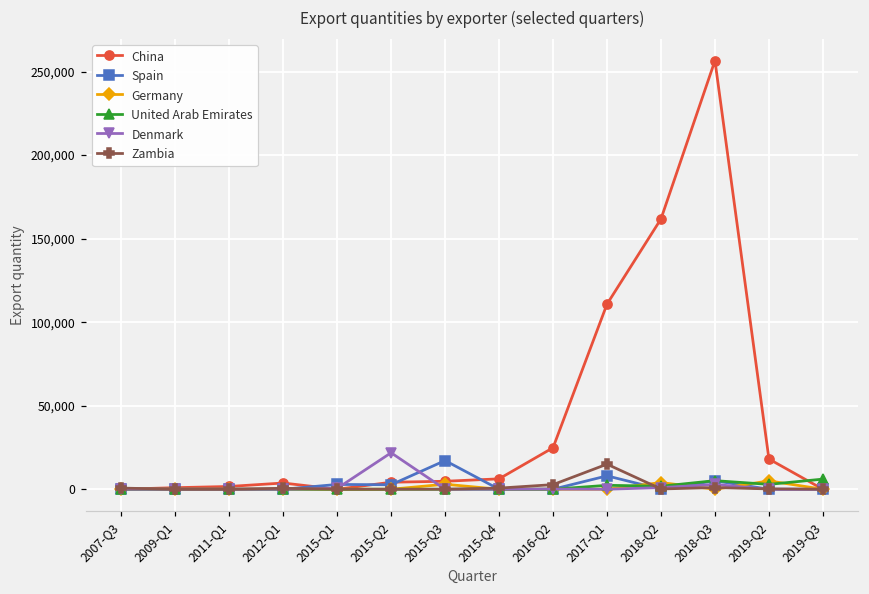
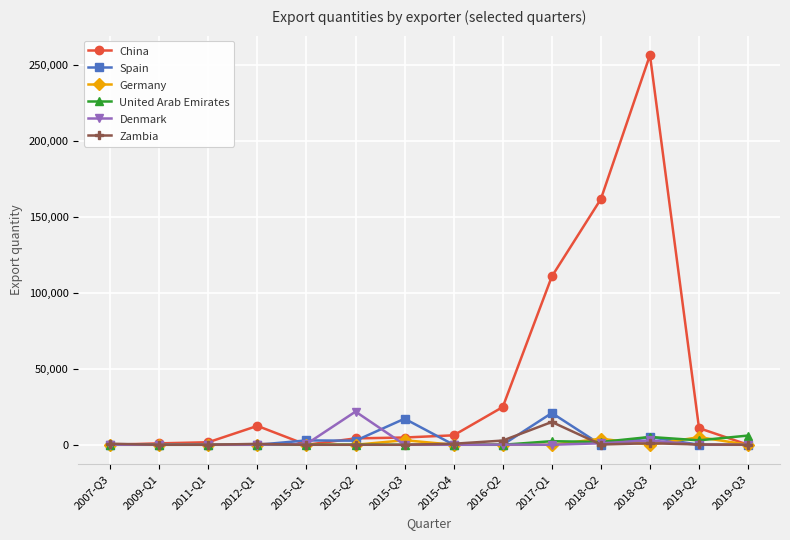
  {
    "China": {
      "2011-Q1": "2,000",
-     "2012-Q1": "4,000",
+     "2012-Q1": "12,000",
      "2015-Q3": "5,000",
      "2015-Q4": "6,000",
      "2016-Q2": "25,000",
      "2017-Q1": "111,000",
      "2018-Q2": "162,000",
      "2018-Q3": "257,000",
-     "2019-Q2": "18,000"
+     "2019-Q2": "11,000"
    },
    "Spain": {
      "2015-Q1": "3,000",
      "2015-Q3": "17,000",
-     "2017-Q1": "8,000"
+     "2017-Q1": "21,000"
    },
    "Germany": {
      "2015-Q3": "3,000",
      "2018-Q2": "4,000",
      "2019-Q2": "5,000"
    },
    "United Arab Emirates": {
      "2017-Q1": "2,000",
      "2019-Q2": "3,000",
      "2019-Q3": "6,000"
    },
    "Denmark": {
      "2015-Q2": "22,000",
      "2018-Q3": "3,000"
    },
    "Zambia": {
      "2016-Q2": "3,000",
      "2017-Q1": "15,000"
    }
  }
